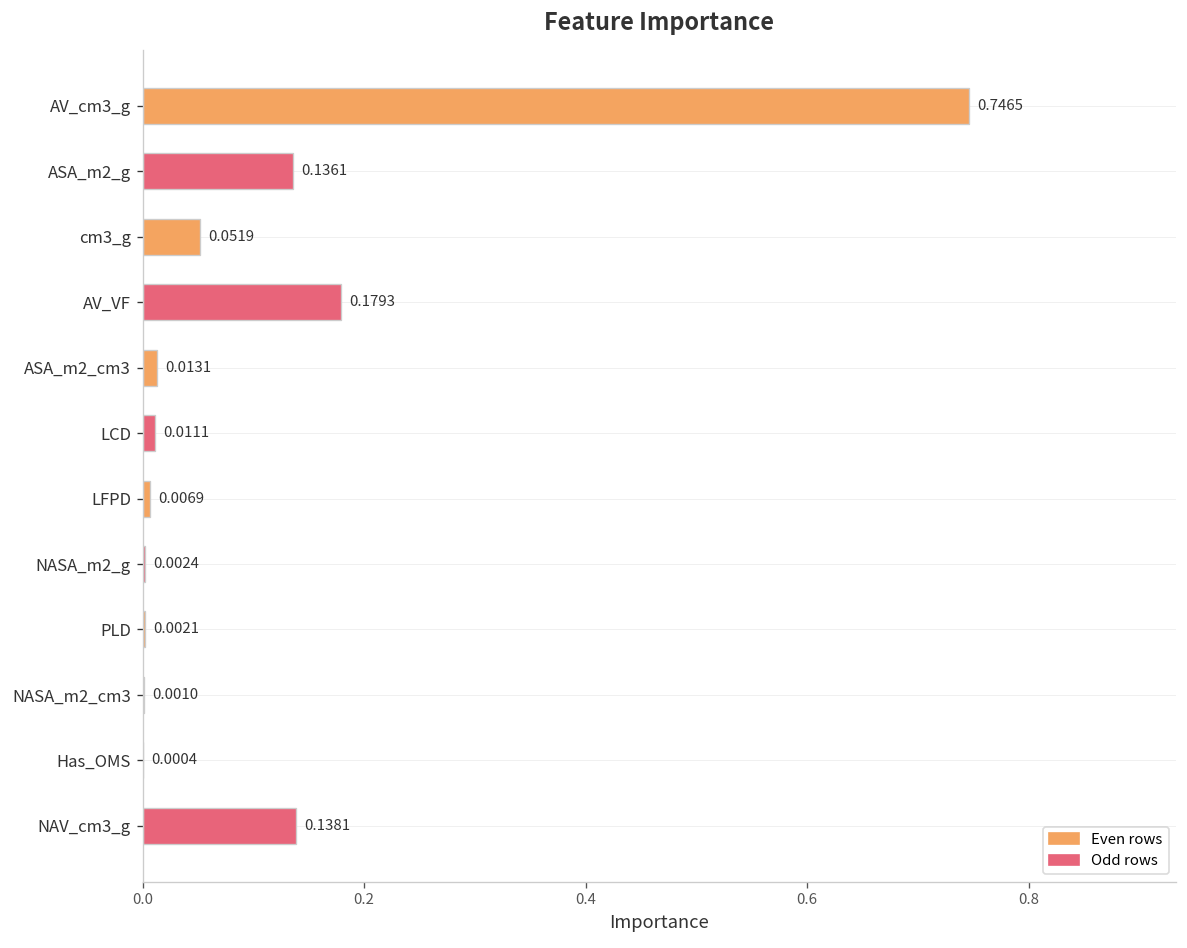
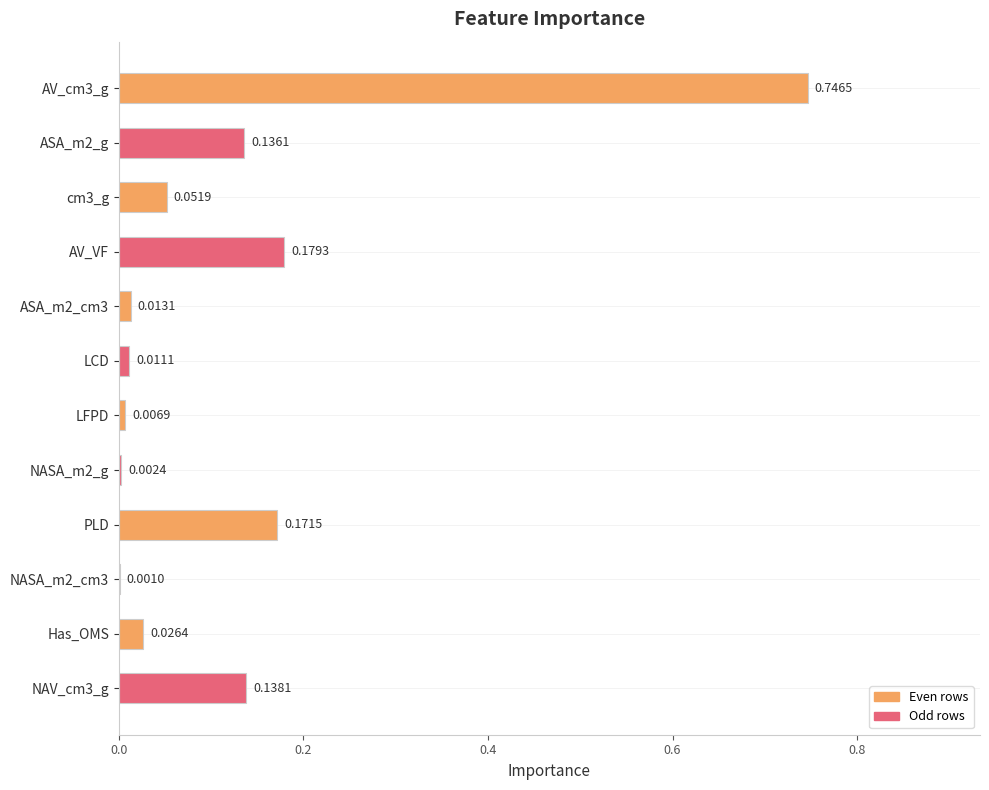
  {
    "AV_cm3_g": 0.7465,
    "ASA_m2_g": 0.1361,
    "cm3_g": 0.0519,
    "AV_VF": 0.1793,
    "ASA_m2_cm3": 0.0131,
    "LCD": 0.0111,
    "LFPD": 0.0069,
    "NASA_m2_g": 0.0024,
-   "PLD": 0.0021,
+   "PLD": 0.1715,
    "NASA_m2_cm3": 0.0010,
-   "Has_OMS": 0.0004,
+   "Has_OMS": 0.0264,
    "NAV_cm3_g": 0.1381
  }
